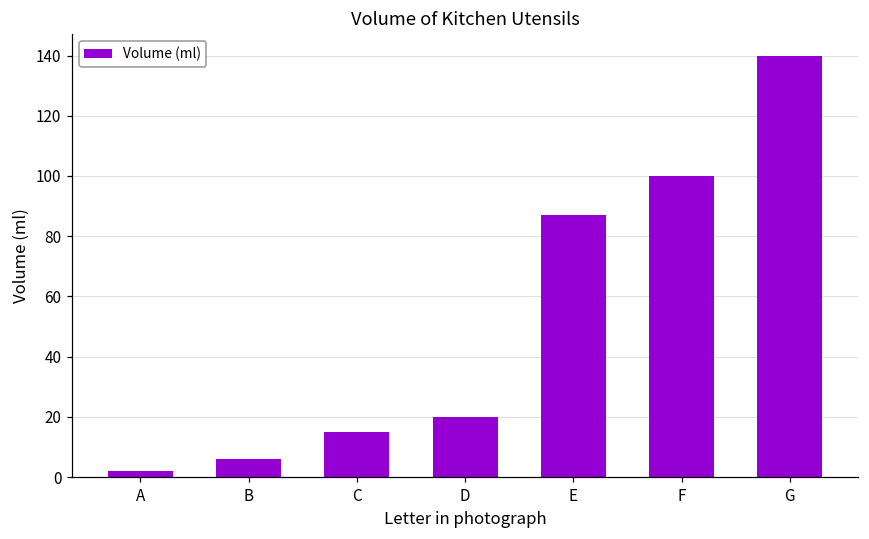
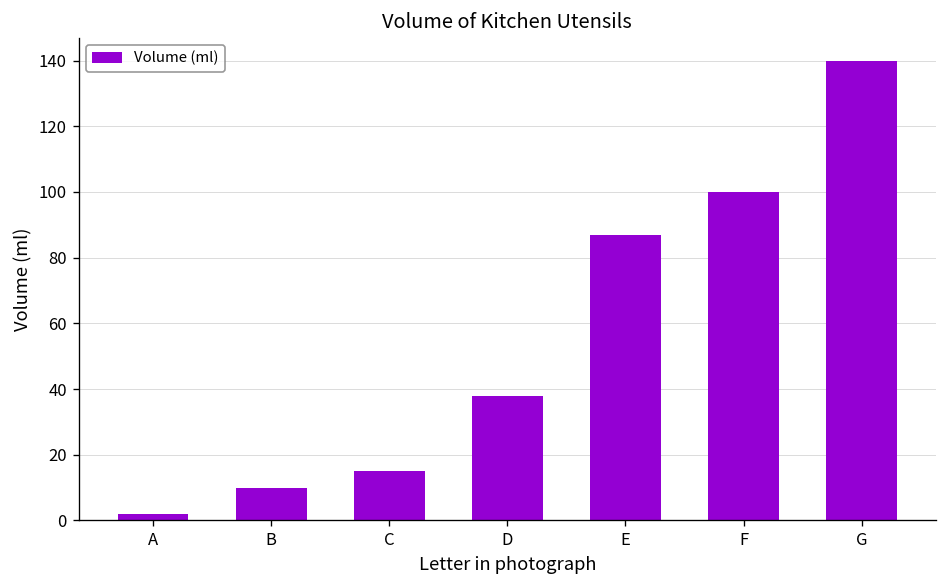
  {
    "A": 2,
-   "B": 6,
+   "B": 10,
    "C": 15,
-   "D": 20,
+   "D": 38,
    "E": 87,
    "F": 100,
    "G": 140
  }
